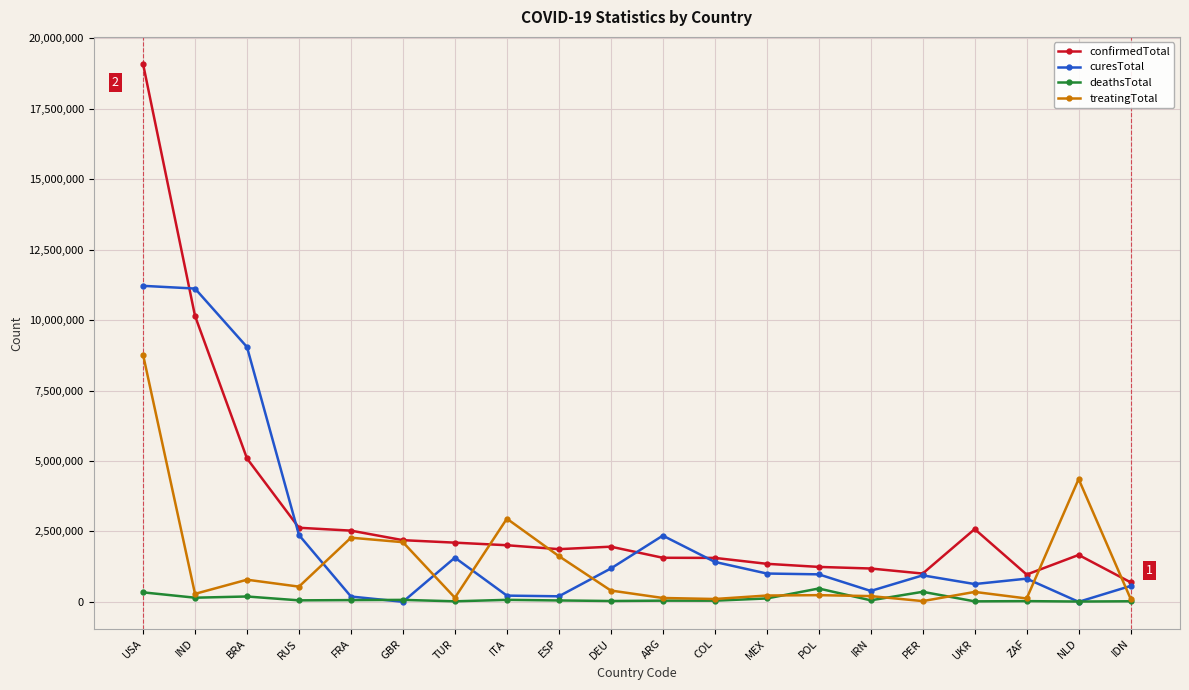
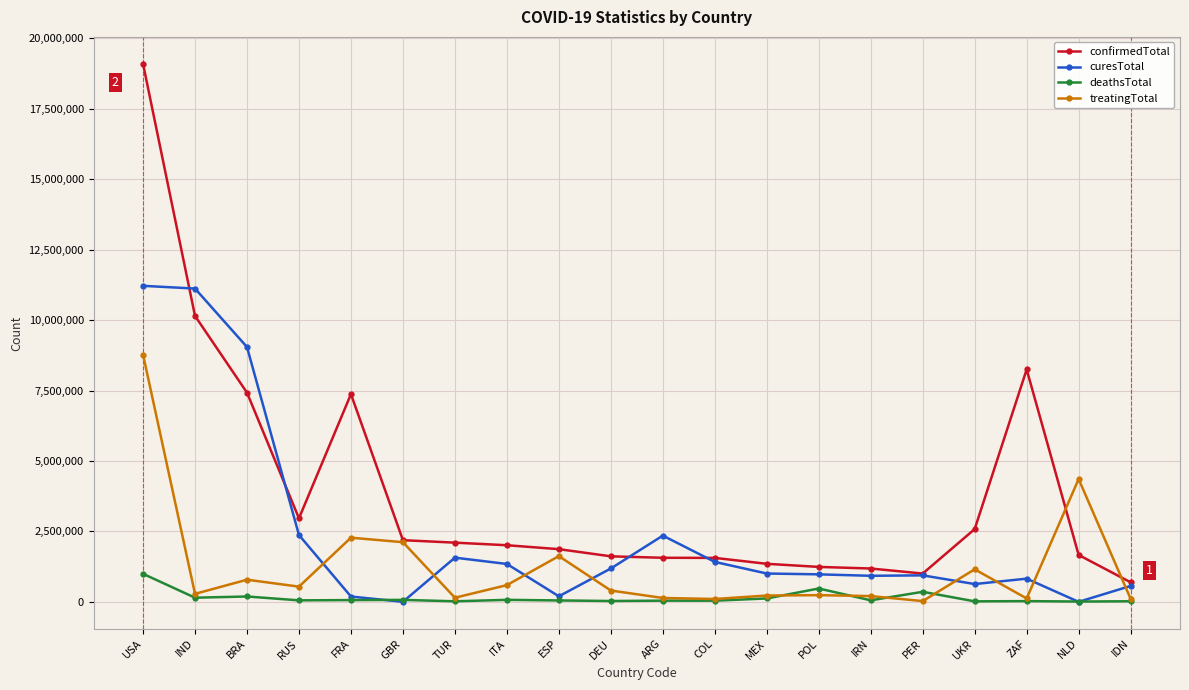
  {
    "confirmedTotal": {
      "USA": "19,100,000",
      "IND": "10,100,000",
-     "BRA": "5,100,000",
-     "RUS": "2,600,000",
-     "FRA": "2,500,000",
+     "BRA": "7,400,000",
+     "RUS": "3,000,000",
+     "FRA": "7,400,000",
      "TUR": "2,100,000",
      "ITA": "2,000,000",
      "ESP": "1,900,000",
-     "DEU": "2,000,000",
+     "DEU": "1,600,000",
      "ARG": "1,600,000",
      "COL": "1,600,000",
      "MEX": "1,400,000",
      "POL": "1,200,000",
      "IRN": "1,200,000",
      "UKR": "2,600,000",
-     "ZAF": "1,000,000",
+     "ZAF": "8,200,000",
      "NLD": "1,700,000"
    },
    "curesTotal": {
      "USA": "11,200,000",
      "IND": "11,100,000",
      "BRA": "9,000,000",
      "RUS": "2,400,000",
      "FRA": "200,000",
      "TUR": "1,600,000",
-     "ITA": "200,000",
+     "ITA": "1,300,000",
      "ESP": "200,000",
      "DEU": "1,200,000",
      "ARG": "2,400,000",
      "COL": "1,400,000",
      "MEX": "1,000,000",
      "POL": "1,000,000",
-     "IRN": "400,000",
+     "IRN": "900,000",
      "UKR": "600,000",
      "ZAF": "800,000",
      "IDN": "600,000"
    },
    "deathsTotal": {
-     "USA": "300,000",
+     "USA": "1,000,000",
      "IND": "100,000",
      "BRA": "200,000",
      "RUS": "100,000",
      "FRA": "100,000",
      "TUR": "0",
      "ITA": "100,000",
      "ESP": "0",
      "DEU": "0",
      "ARG": "0",
      "MEX": "100,000",
      "POL": "500,000",
      "IRN": "100,000",
      "PER": "400,000",
      "UKR": "0",
      "ZAF": "0"
    },
    "treatingTotal": {
      "USA": "8,800,000",
      "IND": "300,000",
      "BRA": "800,000",
      "RUS": "500,000",
      "FRA": "2,300,000",
      "TUR": "100,000",
-     "ITA": "3,000,000",
+     "ITA": "600,000",
      "ESP": "1,600,000",
      "DEU": "400,000",
      "ARG": "100,000",
      "MEX": "200,000",
      "POL": "200,000",
      "IRN": "200,000",
      "PER": "0",
-     "UKR": "400,000",
+     "UKR": "1,200,000",
      "ZAF": "100,000",
      "NLD": "4,400,000"
    }
  }
